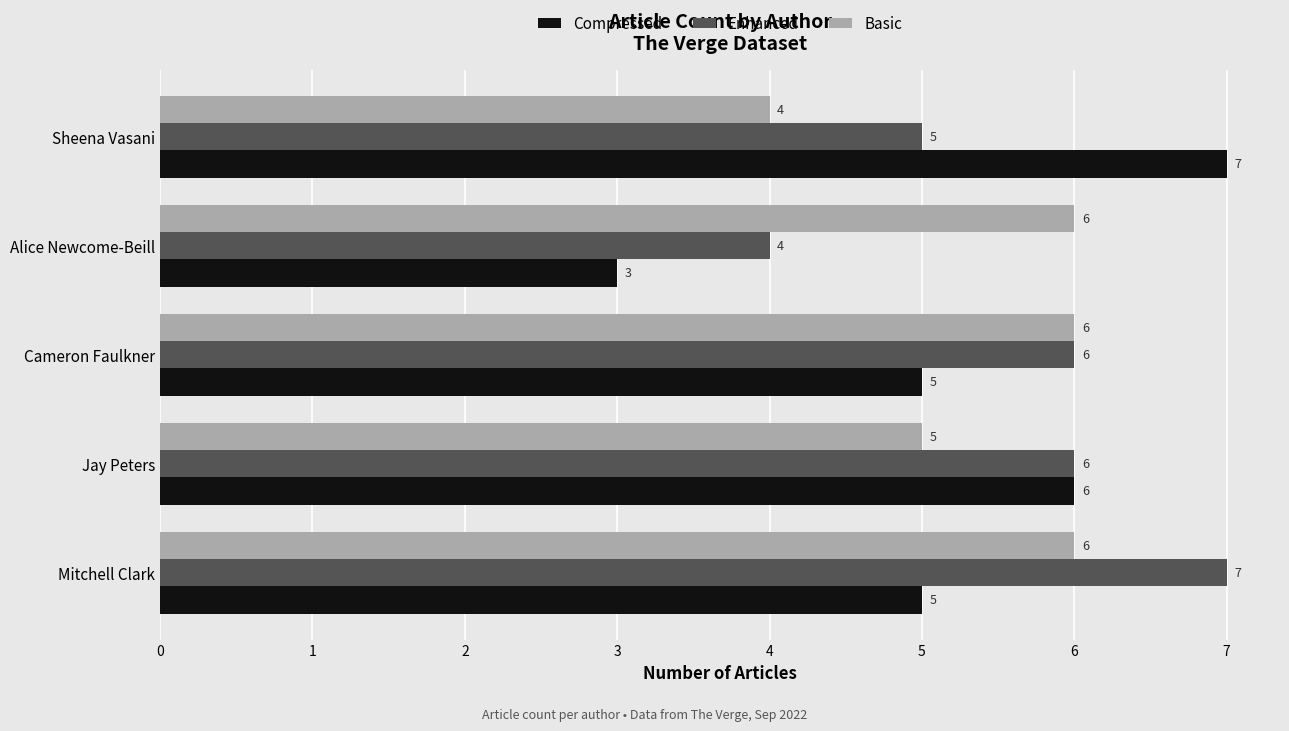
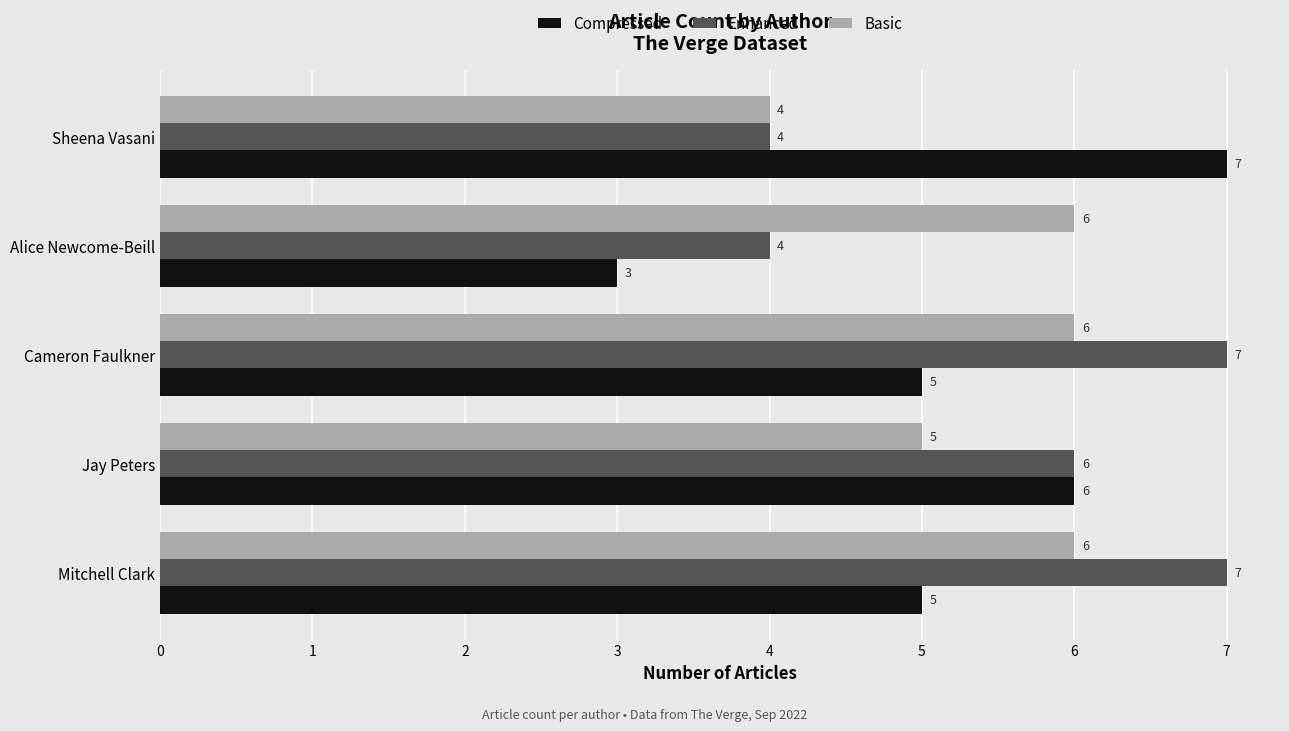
  {
    "Compressed": {
      "Sheena Vasani": 7,
      "Alice Newcome-Beill": 3,
      "Cameron Faulkner": 5,
      "Jay Peters": 6,
      "Mitchell Clark": 5
    },
    "Enhanced": {
-     "Sheena Vasani": 5,
+     "Sheena Vasani": 4,
      "Alice Newcome-Beill": 4,
-     "Cameron Faulkner": 6,
+     "Cameron Faulkner": 7,
      "Jay Peters": 6,
      "Mitchell Clark": 7
    },
    "Basic": {
      "Sheena Vasani": 4,
      "Alice Newcome-Beill": 6,
      "Cameron Faulkner": 6,
      "Jay Peters": 5,
      "Mitchell Clark": 6
    }
  }
